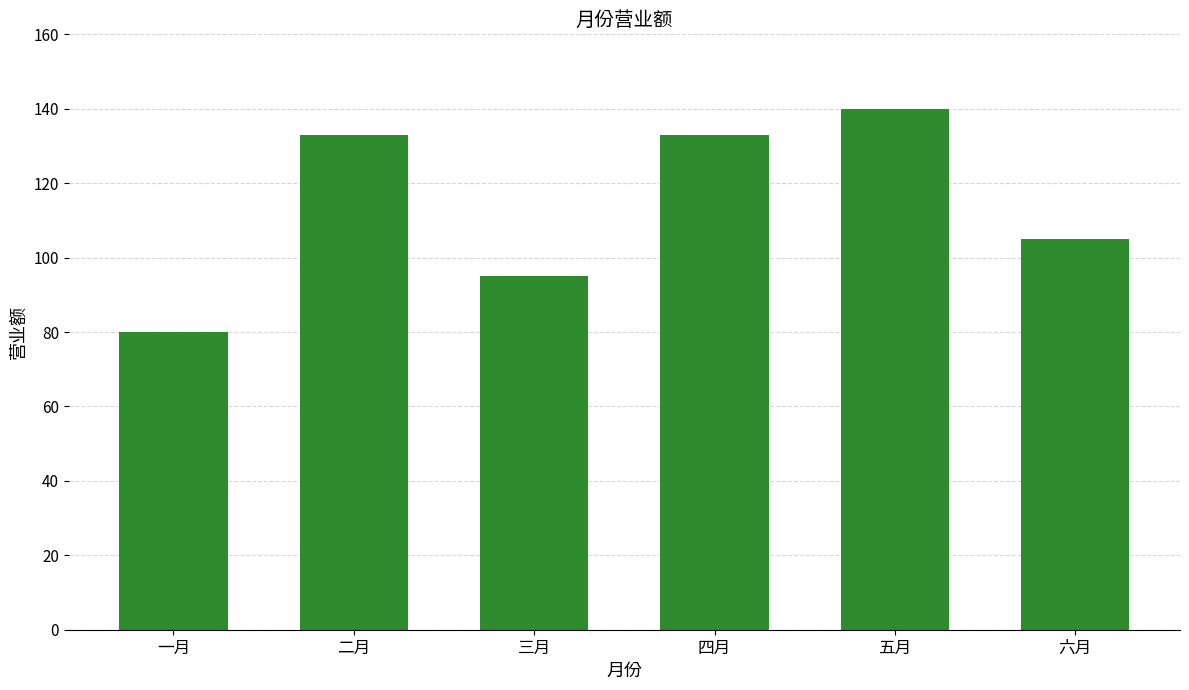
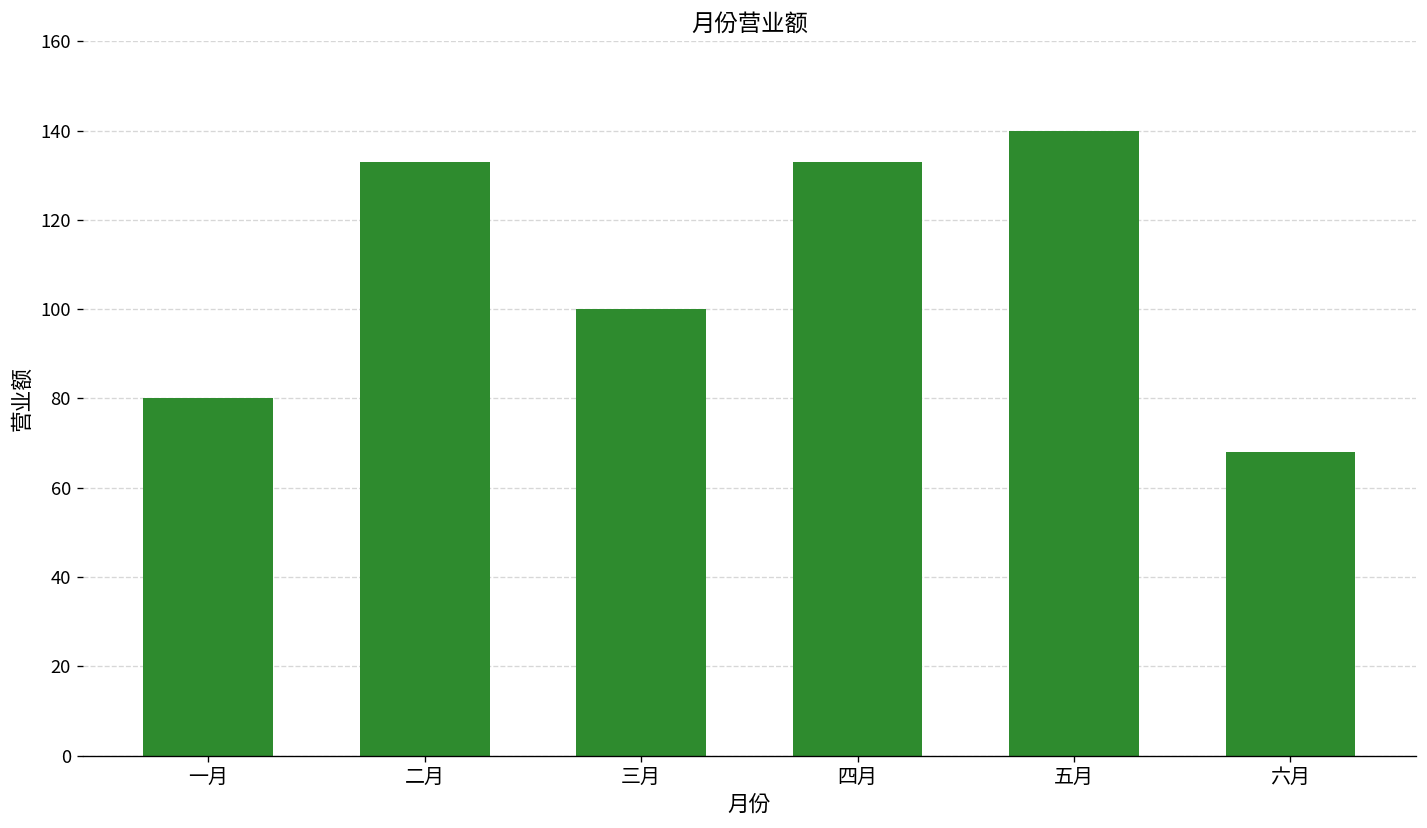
  {
    "一月": 80,
    "二月": 133,
-   "三月": 95,
+   "三月": 100,
    "四月": 133,
    "五月": 140,
-   "六月": 105
+   "六月": 68
  }
